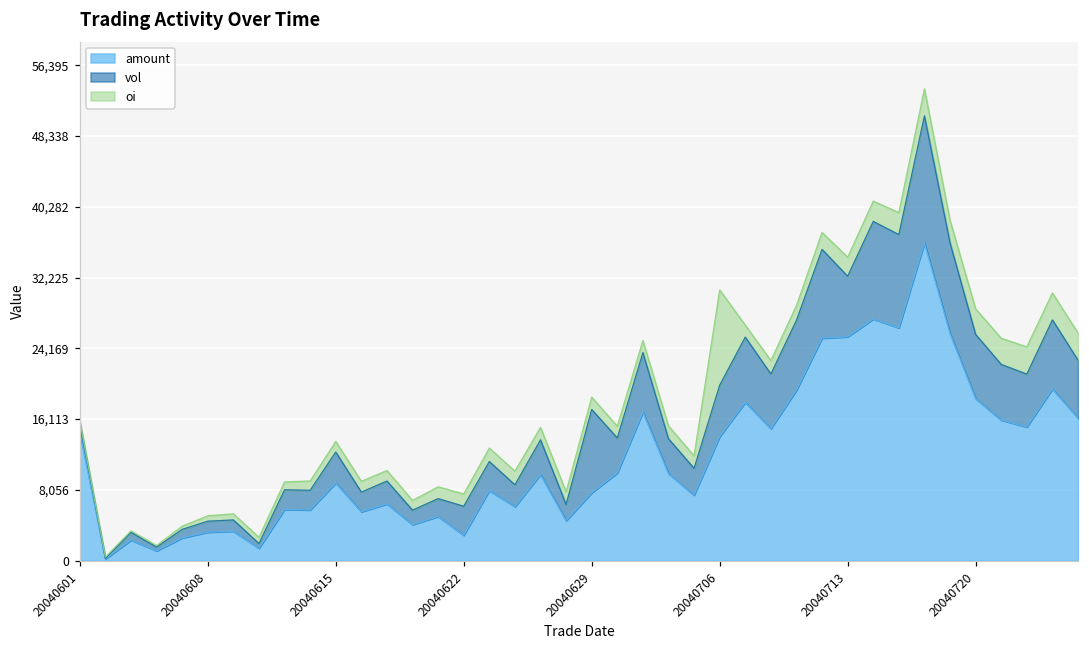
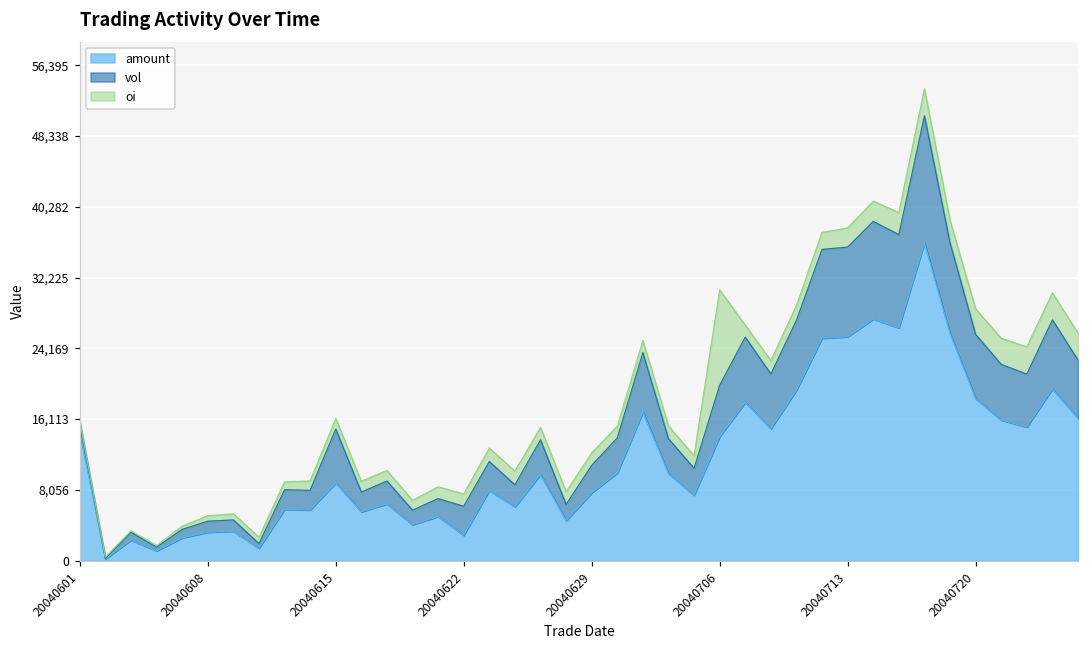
  {
    "amount": {
      "20040601": "15,000",
      "20040608": "3,000",
      "20040615": "9,000",
      "20040622": "3,000",
      "20040629": "8,000",
      "20040706": "14,000",
      "20040713": "25,000",
      "20040720": "18,000"
    },
    "vol": {
      "20040608": "1,000",
-     "20040615": "4,000",
+     "20040615": "6,000",
      "20040622": "3,000",
-     "20040629": "9,000",
+     "20040629": "3,000",
      "20040706": "6,000",
-     "20040713": "7,000",
+     "20040713": "10,000",
      "20040720": "7,000"
    },
    "oi": {
      "20040608": "1,000",
      "20040615": "1,000",
      "20040622": "1,000",
      "20040629": "1,000",
      "20040706": "11,000",
      "20040713": "2,000",
      "20040720": "3,000"
    }
  }
